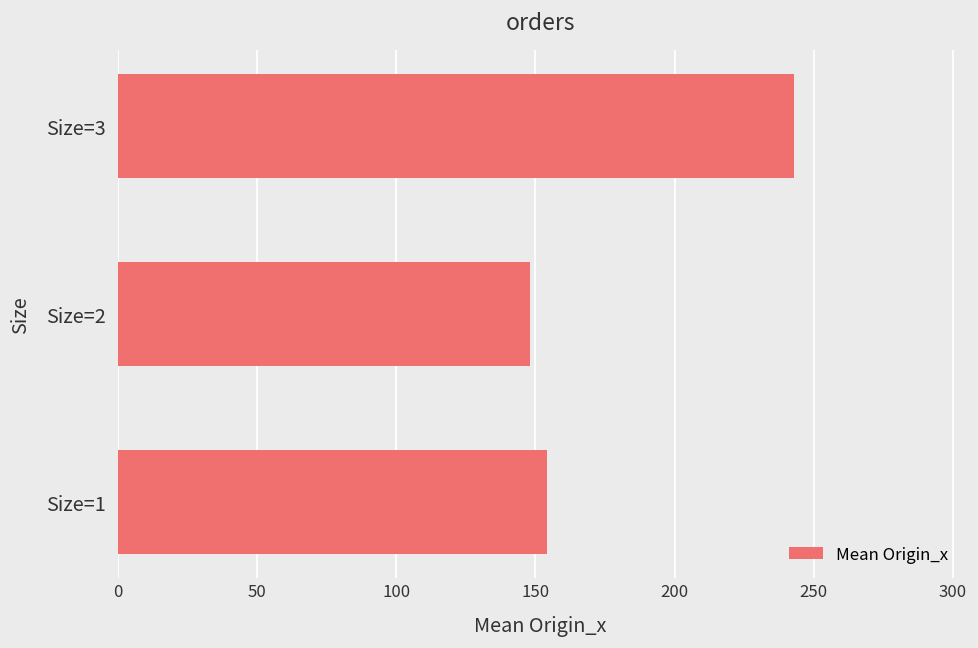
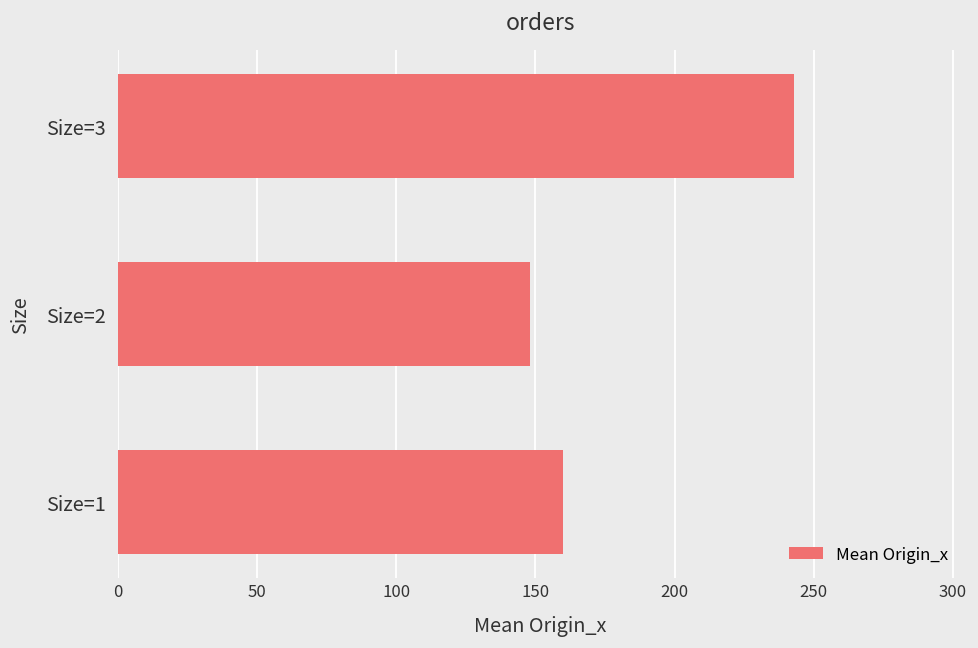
  {
    "Size=3": 243,
    "Size=2": 148,
-   "Size=1": 154
+   "Size=1": 160
  }
